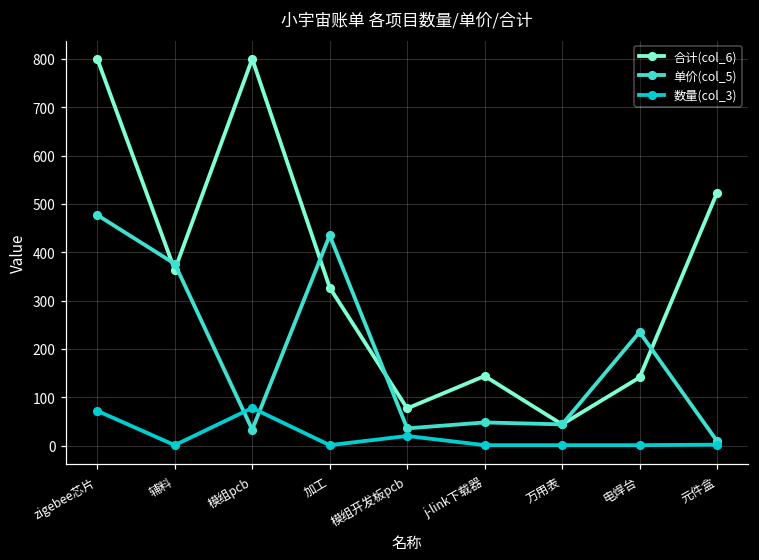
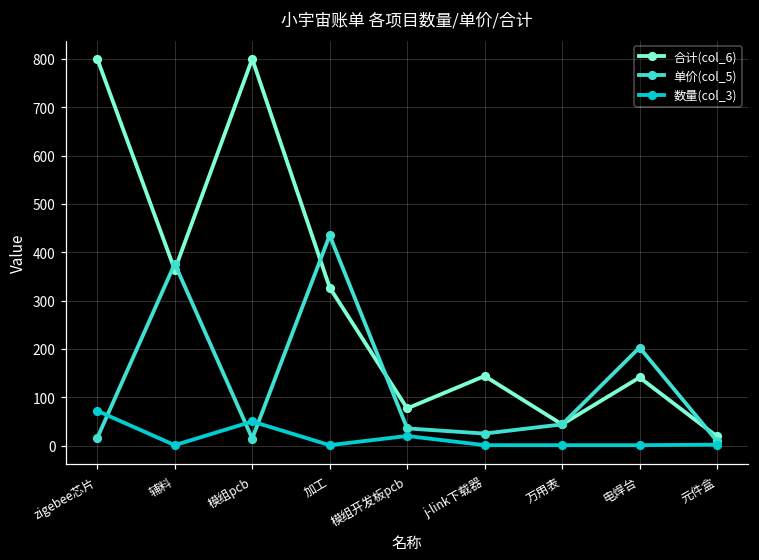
  {
    "合计(col_6)": {
      "zigebee芯片": 800,
      "辅料": 360,
      "模组pcb": 800,
      "加工": 330,
      "模组开发板pcb": 80,
      "j-link下载器": 140,
      "电焊台": 140,
-     "元件盒": 520
+     "元件盒": 20
    },
    "单价(col_5)": {
-     "zigebee芯片": 480,
+     "zigebee芯片": 20,
      "辅料": 380,
-     "模组pcb": 30,
+     "模组pcb": 10,
      "加工": 440,
      "模组开发板pcb": 40,
-     "j-link下载器": 50,
-     "电焊台": 240,
+     "j-link下载器": 30,
+     "电焊台": 200,
      "元件盒": 10
    },
    "数量(col_3)": {
      "zigebee芯片": 70,
      "辅料": 0,
-     "模组pcb": 80,
+     "模组pcb": 50,
      "加工": 0,
      "模组开发板pcb": 20,
      "j-link下载器": 0,
      "万用表": 0,
      "电焊台": 0,
      "元件盒": 0
    }
  }
